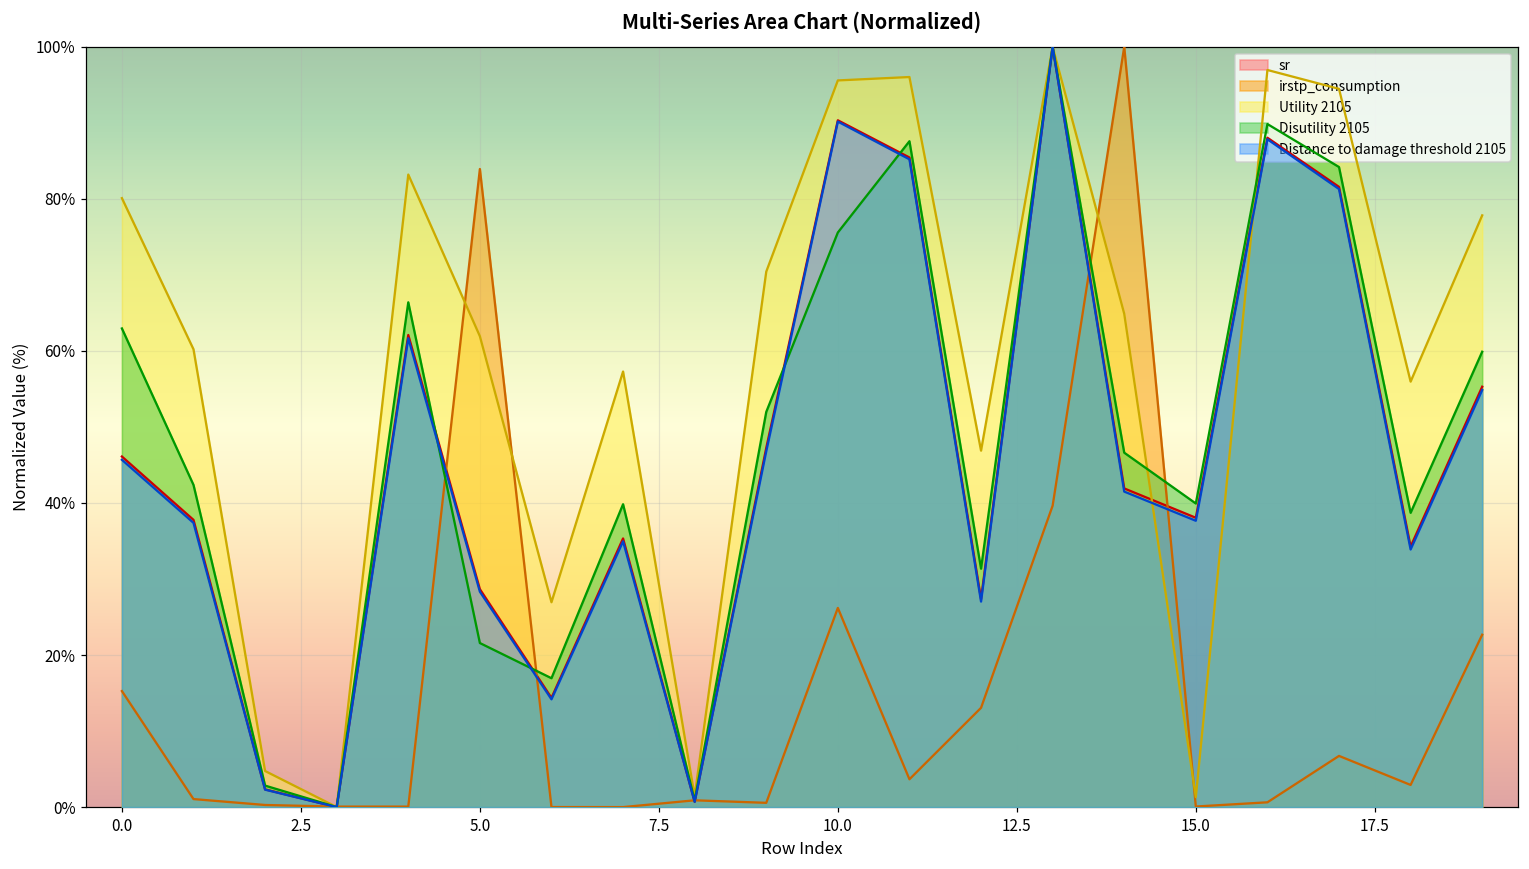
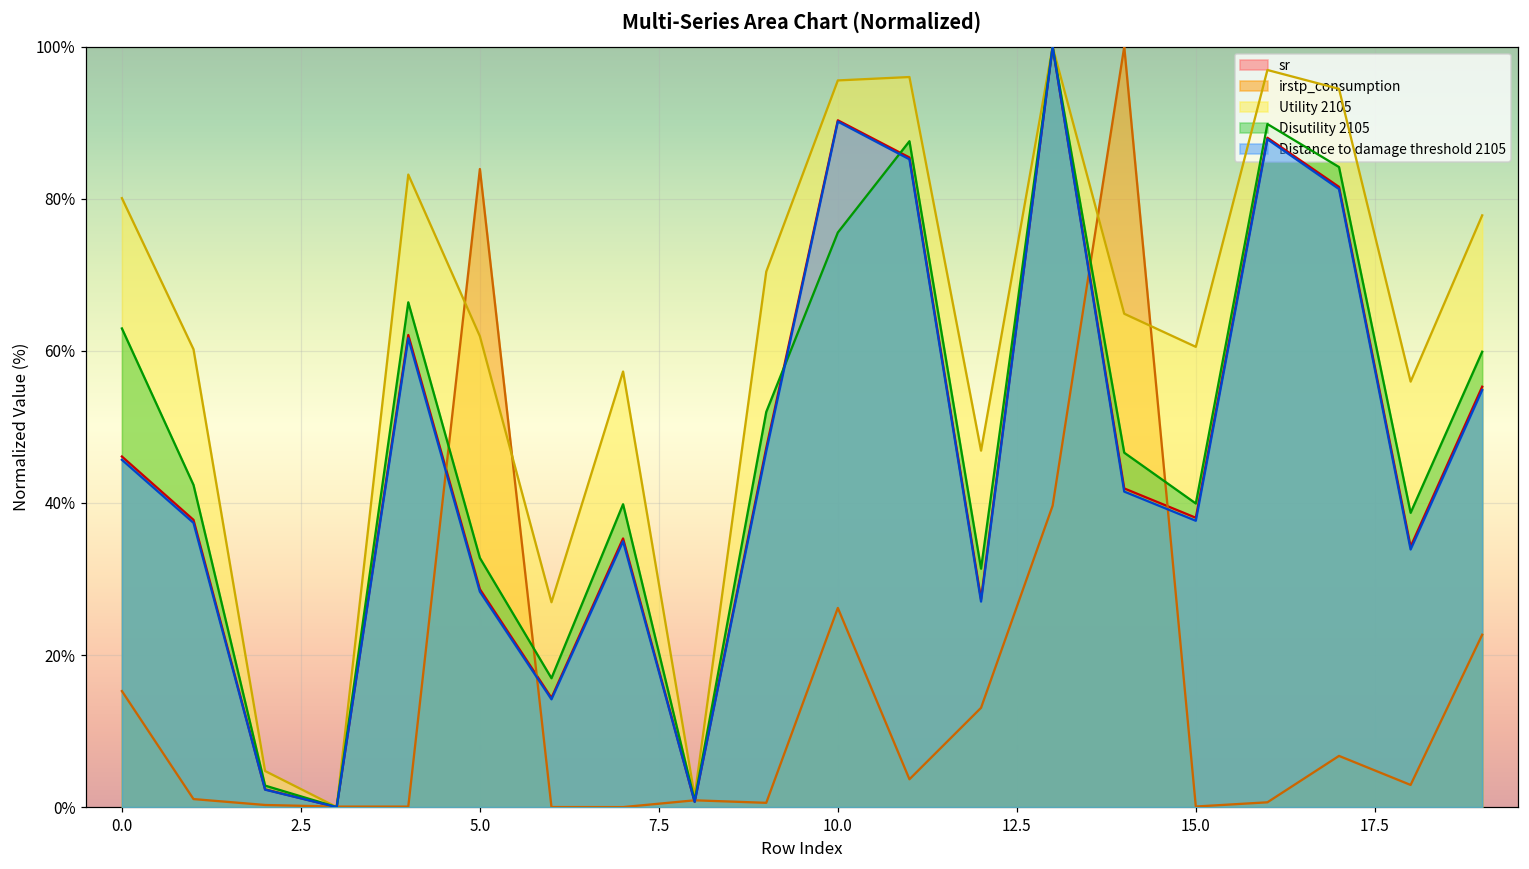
  {
    "sr": {
      "0.0": "46%",
      "15.0": "38%"
    },
    "irstp_consumption": {
      "0.0": "15%",
      "5.0": "84%",
      "10.0": "26%",
      "15.0": "0%"
    },
    "Utility 2105": {
      "0.0": "80%",
      "5.0": "62%",
      "10.0": "96%",
-     "15.0": "1%"
+     "15.0": "61%"
    },
    "Disutility 2105": {
      "0.0": "63%",
-     "5.0": "22%",
+     "5.0": "33%",
      "10.0": "76%",
      "15.0": "40%"
    },
    "Distance to damage threshold 2105": {
      "0.0": "46%",
      "15.0": "38%"
    }
  }
